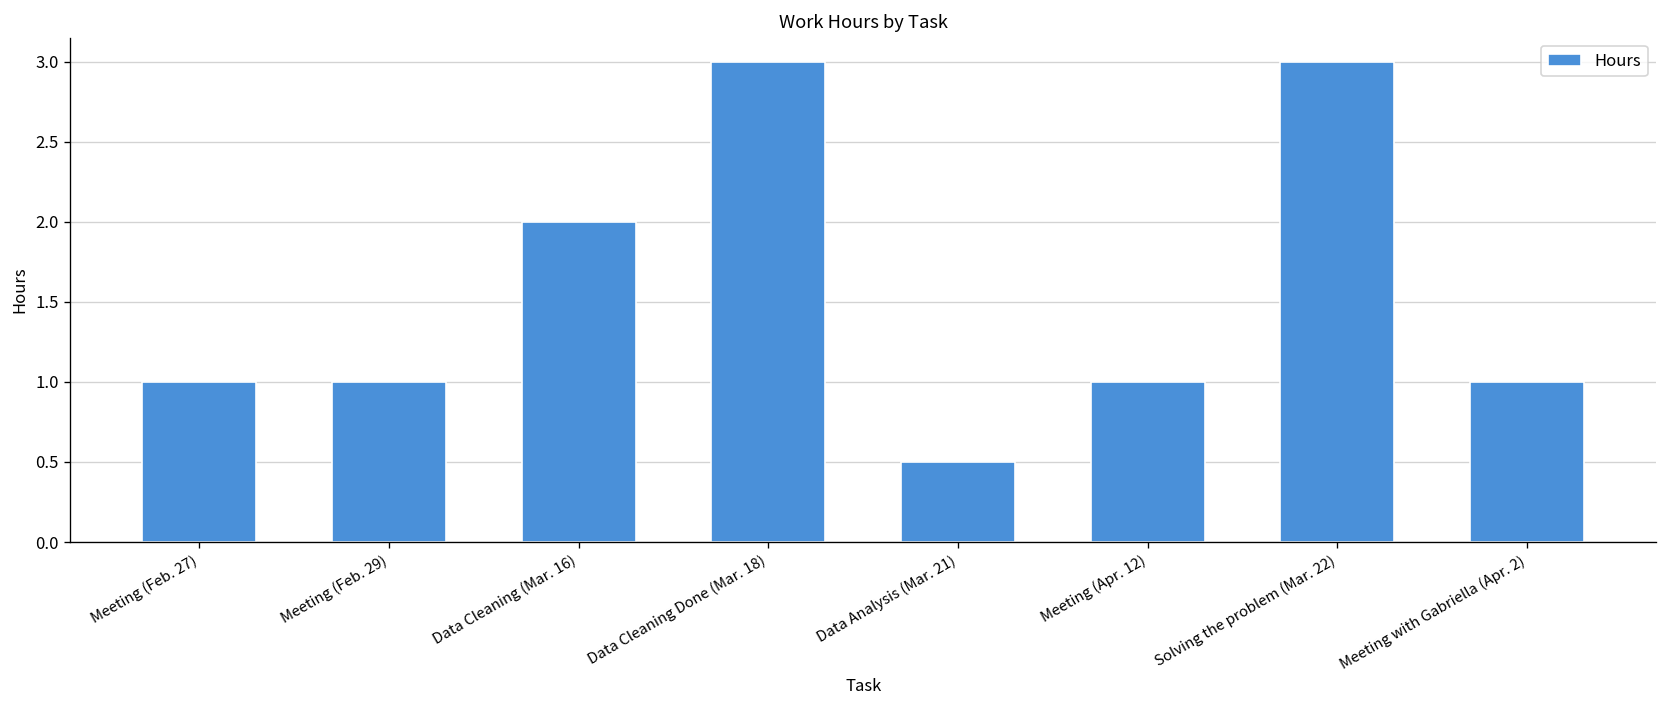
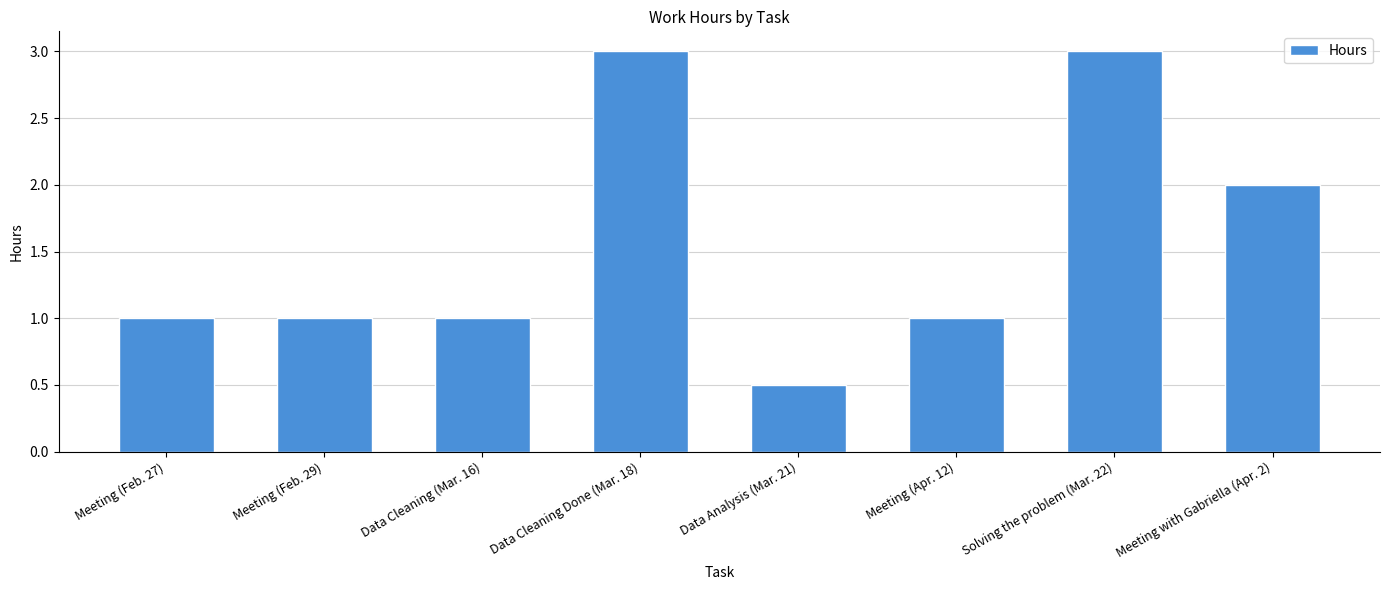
  {
    "Meeting (Feb. 27)": 1,
    "Meeting (Feb. 29)": 1,
-   "Data Cleaning (Mar. 16)": 2,
+   "Data Cleaning (Mar. 16)": 1,
    "Data Cleaning Done (Mar. 18)": 3,
    "Data Analysis (Mar. 21)": 0.50,
    "Meeting (Apr. 12)": 1,
    "Solving the problem (Mar. 22)": 3,
-   "Meeting with Gabriella (Apr. 2)": 1
+   "Meeting with Gabriella (Apr. 2)": 2
  }
